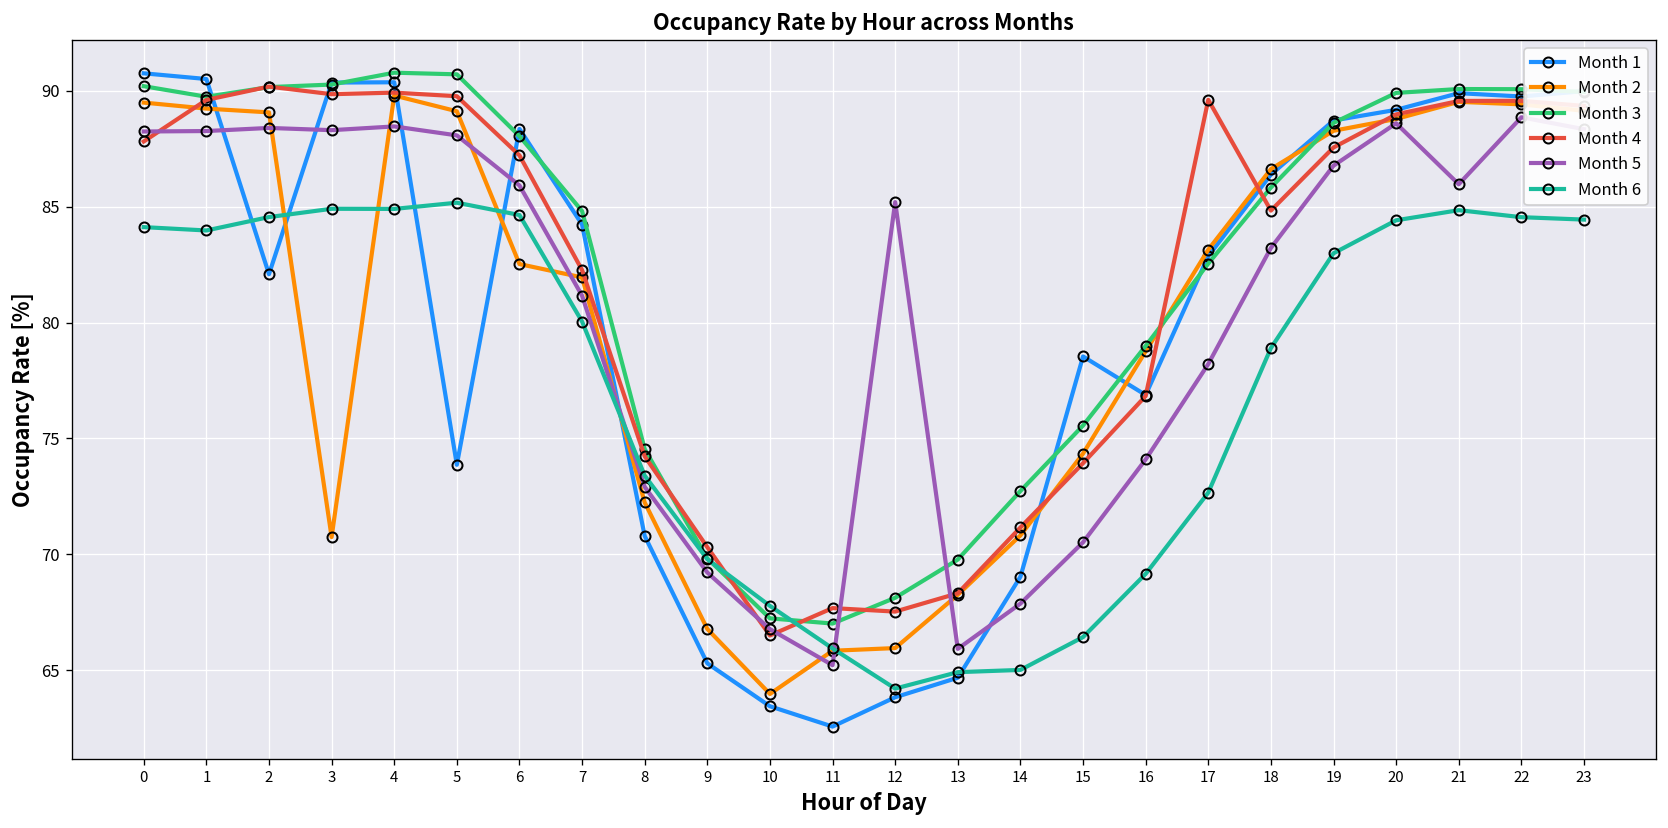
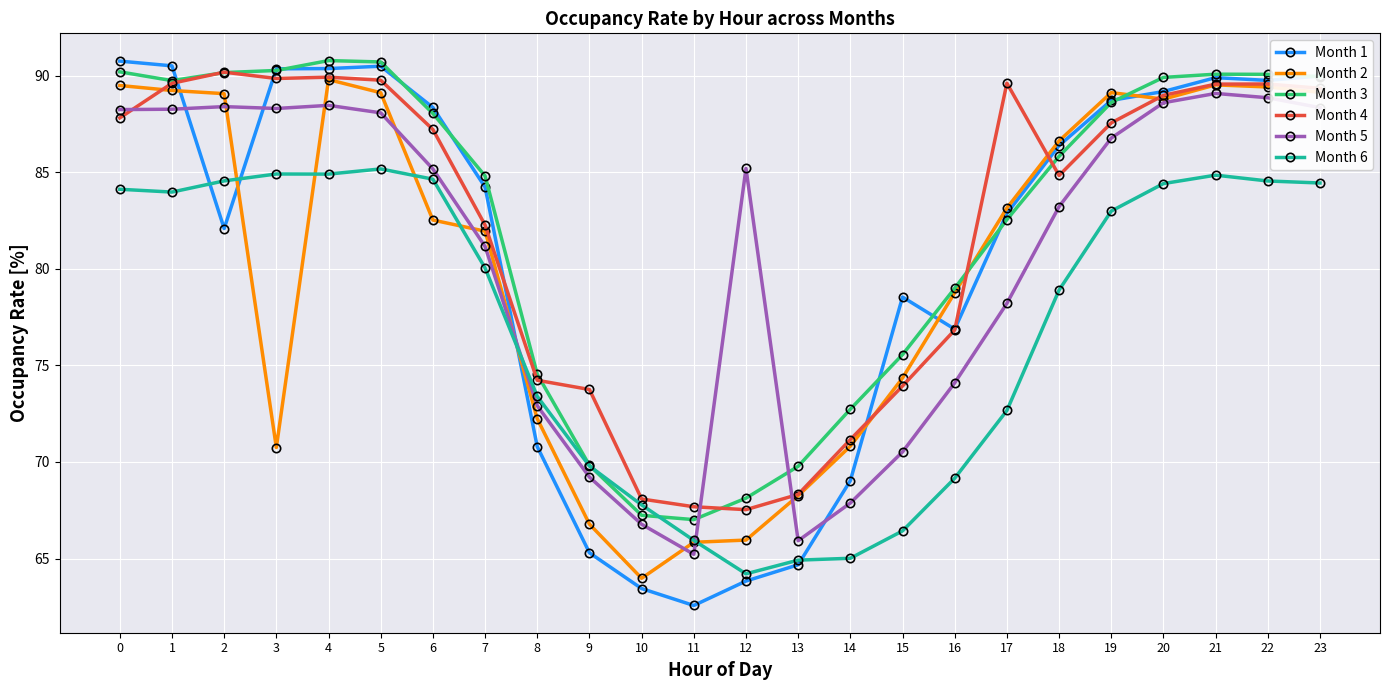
  {
    "Month 1": {
      "0": 90.8,
      "1": 90.5,
      "2": 82.1,
      "4": 90.4,
-     "5": 73.9,
+     "5": 90.5,
      "6": 88.4,
      "7": 84.2,
      "8": 70.8,
      "9": 65.3,
      "10": 63.4,
      "11": 62.6,
      "12": 63.8,
      "13": 64.7,
      "14": 69.0,
      "15": 78.5,
      "17": 82.9,
      "18": 86.4,
      "20": 89.2,
      "21": 89.9,
      "22": 89.8
    },
    "Month 2": {
      "0": 89.5,
      "1": 89.2,
      "2": 89.1,
      "3": 70.7,
      "5": 89.1,
      "6": 82.5,
      "7": 81.9,
      "8": 72.2,
      "9": 66.8,
      "10": 64.0,
      "12": 66.0,
      "14": 70.8,
      "15": 74.3,
      "16": 78.8,
      "17": 83.1,
      "18": 86.6,
-     "19": 88.3,
+     "19": 89.1,
      "20": 88.8,
      "22": 89.4
    },
    "Month 4": {
      "0": 87.8,
      "1": 89.6,
      "3": 89.9,
      "5": 89.8,
      "6": 87.2,
      "7": 82.3,
      "8": 74.2,
-     "9": 70.3,
-     "10": 66.5,
+     "9": 73.8,
+     "10": 68.1,
      "11": 67.7,
      "12": 67.5,
      "14": 71.2,
      "15": 73.9,
      "17": 89.6,
      "18": 84.8,
      "19": 87.6,
      "20": 89.0,
      "22": 89.6
    },
    "Month 5": {
      "0": 88.2,
      "1": 88.3,
      "2": 88.4,
      "3": 88.3,
      "4": 88.5,
      "5": 88.1,
-     "6": 85.9,
+     "6": 85.2,
      "7": 81.2,
      "8": 72.9,
      "9": 69.2,
      "10": 66.8,
      "11": 65.2,
      "12": 85.2,
      "13": 65.9,
      "14": 67.9,
      "15": 70.5,
      "16": 74.1,
      "17": 78.2,
      "18": 83.2,
      "19": 86.8,
      "20": 88.6,
-     "21": 86.0,
+     "21": 89.1,
      "22": 88.9
    }
  }
